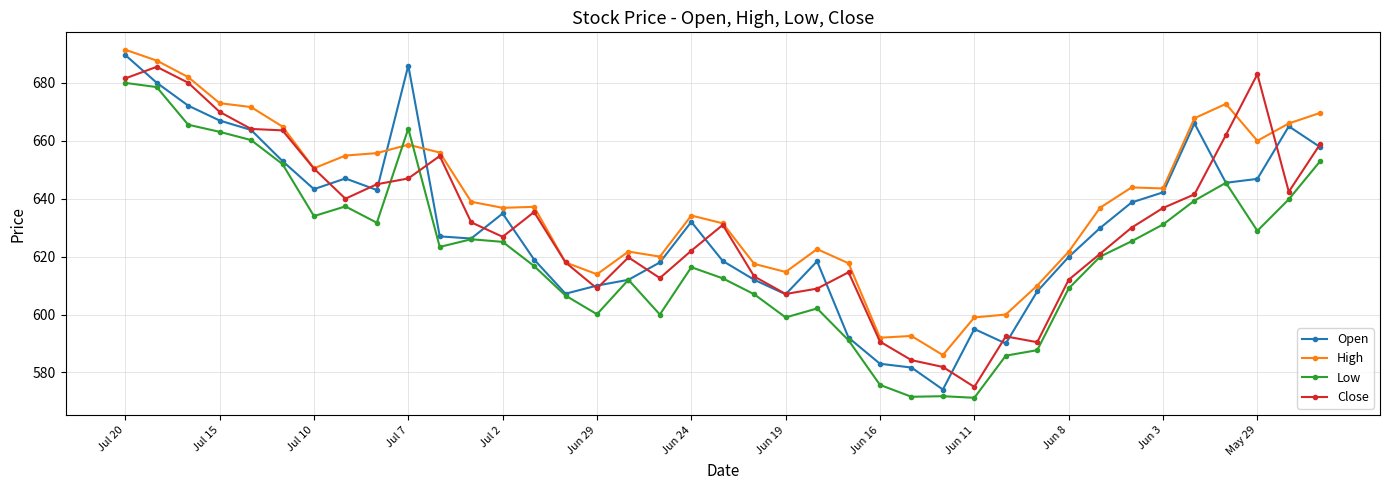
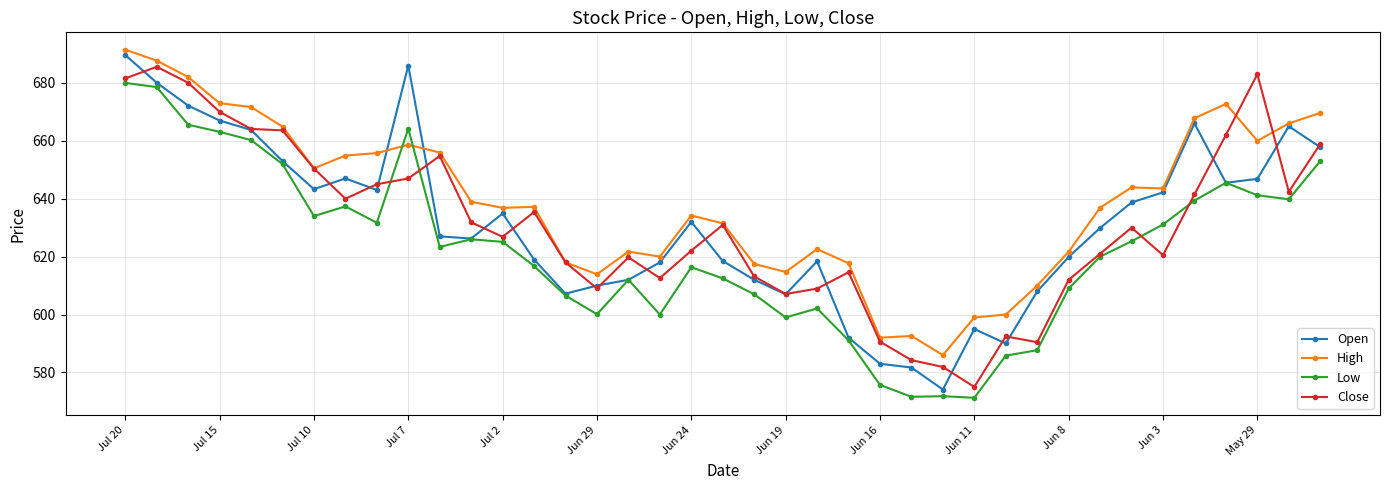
  {
    "Open": {
      "Jul 20": 690,
      "Jul 15": 667,
      "Jul 10": 643,
      "Jul 7": 686,
      "Jul 2": 635,
      "Jun 29": 610,
      "Jun 24": 632,
      "Jun 16": 583,
      "Jun 11": 595,
      "Jun 8": 620,
      "Jun 3": 642,
      "May 29": 647
    },
    "High": {
      "Jul 20": 691,
      "Jul 15": 673,
      "Jul 7": 659,
      "Jul 2": 637,
      "Jun 29": 614,
      "Jun 24": 634,
      "Jun 19": 615,
      "Jun 16": 592,
      "Jun 11": 599,
      "Jun 8": 622,
      "Jun 3": 644,
      "May 29": 660
    },
    "Low": {
      "Jul 20": 680,
      "Jul 15": 663,
      "Jul 10": 634,
      "Jul 7": 664,
      "Jul 2": 625,
      "Jun 29": 600,
      "Jun 24": 616,
      "Jun 19": 599,
      "Jun 16": 576,
      "Jun 11": 571,
      "Jun 8": 609,
      "Jun 3": 631,
-     "May 29": 629
+     "May 29": 641
    },
    "Close": {
      "Jul 20": 682,
      "Jul 15": 670,
      "Jul 7": 647,
      "Jul 2": 627,
      "Jun 29": 609,
      "Jun 24": 622,
      "Jun 16": 591,
      "Jun 11": 575,
      "Jun 8": 612,
-     "Jun 3": 637,
+     "Jun 3": 621,
      "May 29": 683
    }
  }
